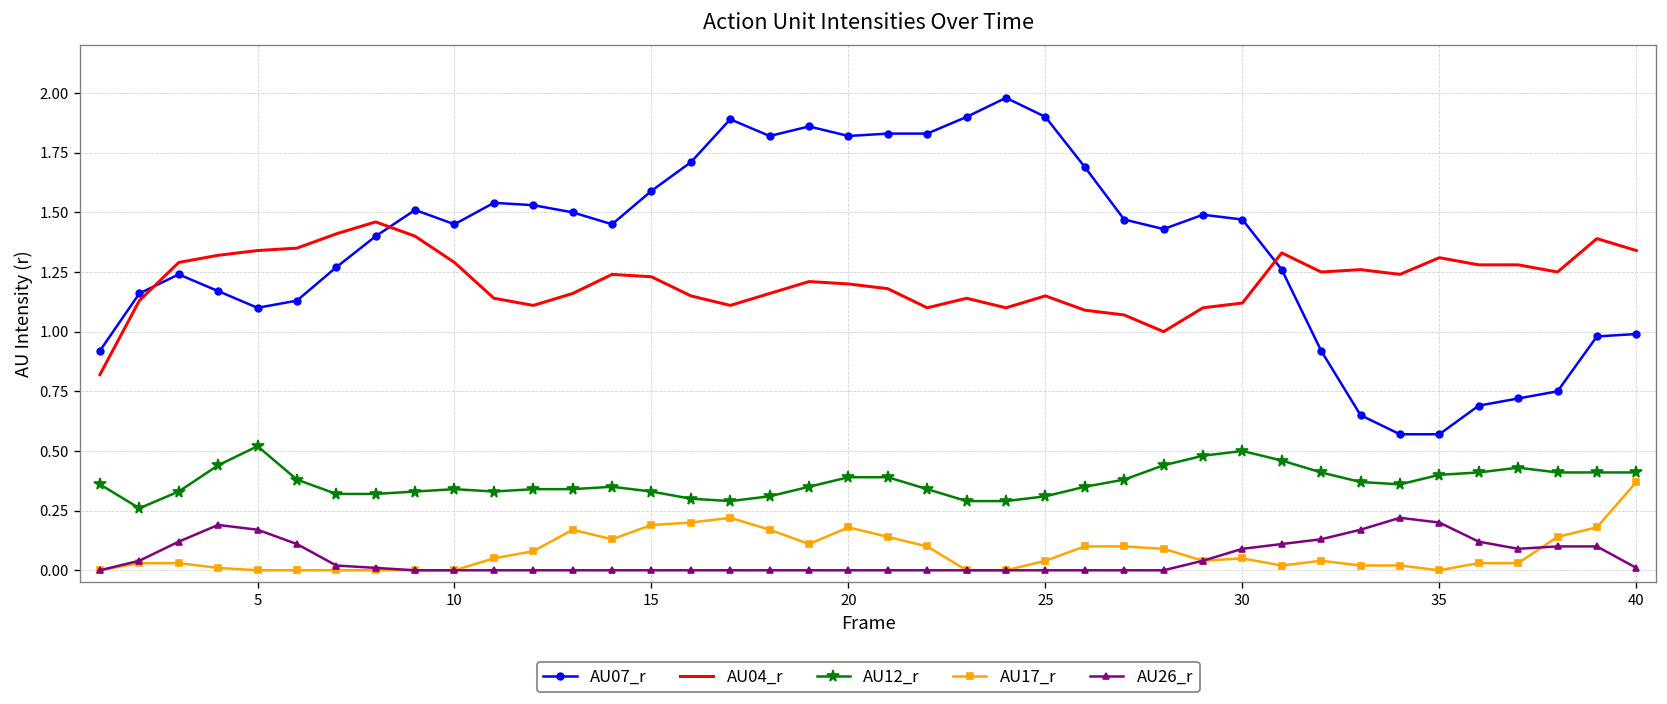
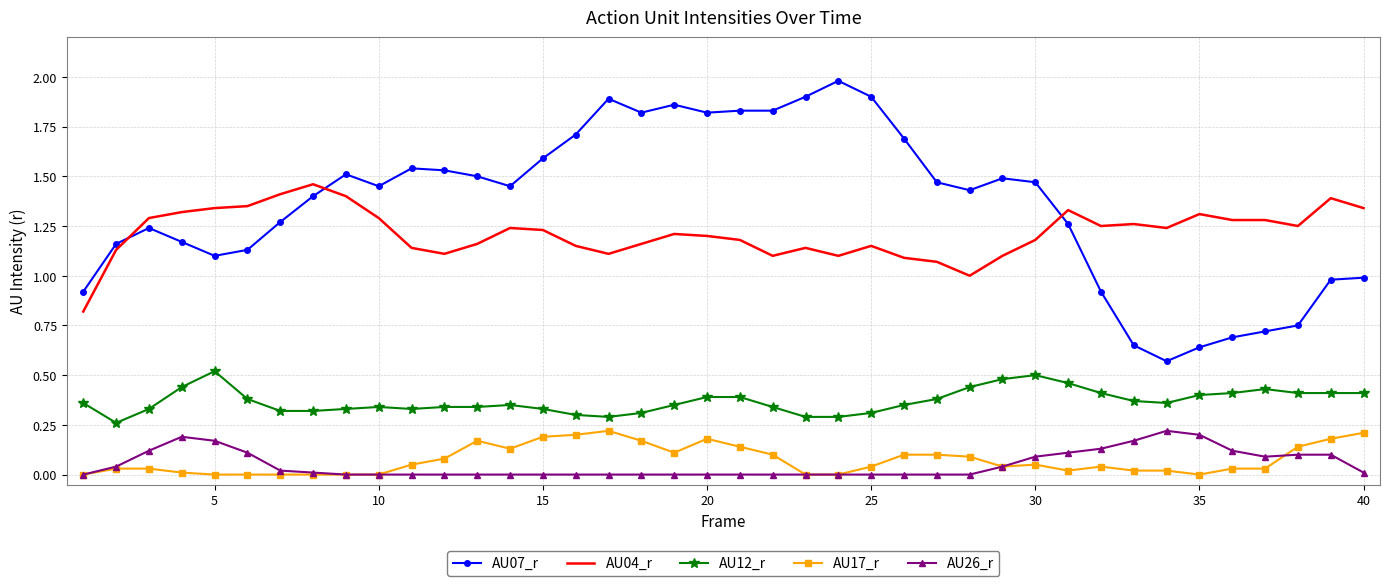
  {
    "AU07_r": {
      "5": 1.10,
      "10": 1.45,
      "15": 1.59,
      "20": 1.82,
      "25": 1.90,
      "30": 1.47,
-     "35": 0.57,
+     "35": 0.64,
      "40": 0.99
    },
    "AU04_r": {
      "5": 1.34,
      "10": 1.29,
      "15": 1.23,
      "20": 1.20,
      "25": 1.15,
-     "30": 1.12,
+     "30": 1.18,
      "35": 1.31,
      "40": 1.34
    },
    "AU12_r": {
      "5": 0.52,
      "10": 0.34,
      "15": 0.33,
      "20": 0.39,
      "25": 0.31,
      "30": 0.50,
      "35": 0.40,
      "40": 0.41
    },
    "AU17_r": {
      "5": 0.00,
      "15": 0.19,
      "20": 0.18,
      "25": 0.04,
      "30": 0.05,
      "35": 0.00,
-     "40": 0.37
+     "40": 0.21
    },
    "AU26_r": {
      "5": 0.17,
      "15": 0.00,
      "20": 0.00,
      "25": 0.00,
      "30": 0.09,
      "35": 0.20,
      "40": 0.01
    }
  }
